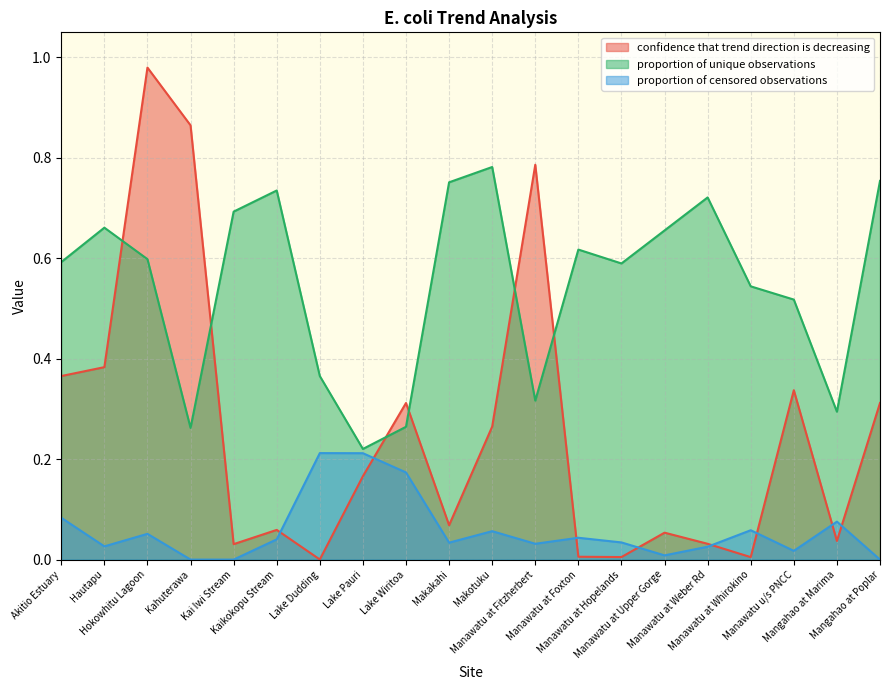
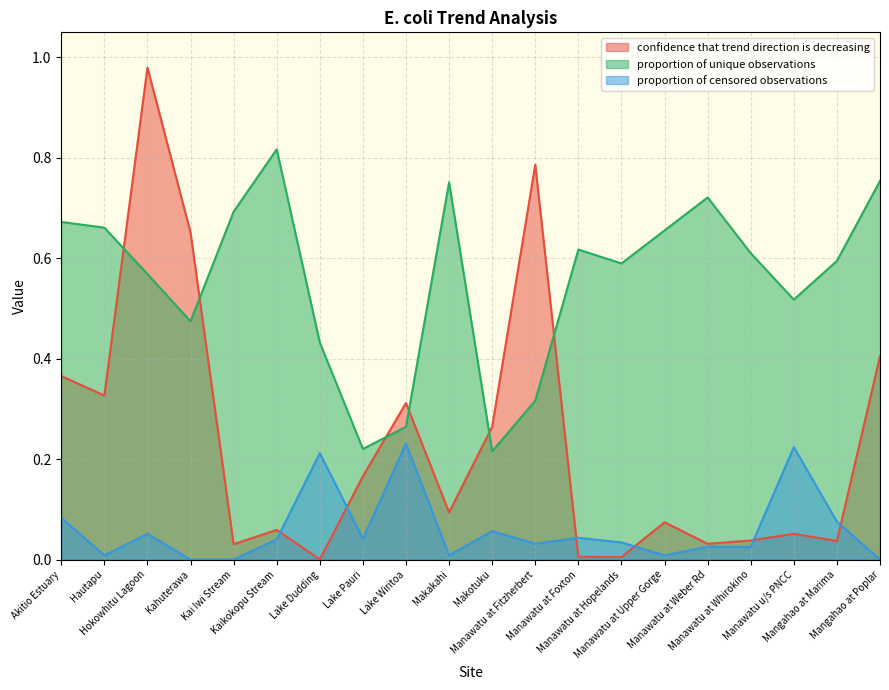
  {
    "confidence that trend direction is decreasing": {
      "Akitio Estuary": 0.37,
-     "Hautapu": 0.38,
+     "Hautapu": 0.33,
      "Hokowhitu Lagoon": 0.98,
-     "Kahuterawa": 0.86,
+     "Kahuterawa": 0.65,
      "Kai Iwi Stream": 0.03,
      "Kaikokopu Stream": 0.06,
      "Lake Dudding": 0.00,
      "Lake Pauri": 0.17,
      "Lake Wiritoa": 0.31,
-     "Makakahi": 0.07,
+     "Makakahi": 0.09,
      "Makotuku": 0.26,
      "Manawatu at Fitzherbert": 0.79,
      "Manawatu at Foxton": 0.01,
      "Manawatu at Hopelands": 0.01,
-     "Manawatu at Upper Gorge": 0.05,
+     "Manawatu at Upper Gorge": 0.07,
      "Manawatu at Weber Rd": 0.03,
-     "Manawatu at Whirokino": 0.00,
-     "Manawatu u/s PNCC": 0.34,
+     "Manawatu at Whirokino": 0.04,
+     "Manawatu u/s PNCC": 0.05,
      "Mangahao at Marima": 0.04,
-     "Mangahao at Poplar": 0.31
+     "Mangahao at Poplar": 0.41
    },
    "proportion of unique observations": {
-     "Akitio Estuary": 0.59,
+     "Akitio Estuary": 0.67,
      "Hautapu": 0.66,
-     "Hokowhitu Lagoon": 0.60,
-     "Kahuterawa": 0.26,
+     "Hokowhitu Lagoon": 0.57,
+     "Kahuterawa": 0.47,
      "Kai Iwi Stream": 0.69,
-     "Kaikokopu Stream": 0.74,
-     "Lake Dudding": 0.37,
+     "Kaikokopu Stream": 0.82,
+     "Lake Dudding": 0.43,
      "Lake Pauri": 0.22,
      "Lake Wiritoa": 0.26,
      "Makakahi": 0.75,
-     "Makotuku": 0.78,
+     "Makotuku": 0.22,
      "Manawatu at Fitzherbert": 0.32,
      "Manawatu at Foxton": 0.62,
      "Manawatu at Hopelands": 0.59,
      "Manawatu at Upper Gorge": 0.66,
      "Manawatu at Weber Rd": 0.72,
-     "Manawatu at Whirokino": 0.54,
+     "Manawatu at Whirokino": 0.61,
      "Manawatu u/s PNCC": 0.52,
-     "Mangahao at Marima": 0.29,
+     "Mangahao at Marima": 0.59,
      "Mangahao at Poplar": 0.75
    },
    "proportion of censored observations": {
      "Akitio Estuary": 0.08,
-     "Hautapu": 0.03,
+     "Hautapu": 0.01,
      "Hokowhitu Lagoon": 0.05,
      "Kahuterawa": 0.00,
      "Kai Iwi Stream": 0.00,
      "Kaikokopu Stream": 0.04,
      "Lake Dudding": 0.21,
-     "Lake Pauri": 0.21,
-     "Lake Wiritoa": 0.17,
-     "Makakahi": 0.03,
+     "Lake Pauri": 0.04,
+     "Lake Wiritoa": 0.23,
+     "Makakahi": 0.01,
      "Makotuku": 0.06,
      "Manawatu at Fitzherbert": 0.03,
      "Manawatu at Foxton": 0.04,
      "Manawatu at Hopelands": 0.03,
      "Manawatu at Upper Gorge": 0.01,
      "Manawatu at Weber Rd": 0.03,
-     "Manawatu at Whirokino": 0.06,
-     "Manawatu u/s PNCC": 0.02,
+     "Manawatu at Whirokino": 0.03,
+     "Manawatu u/s PNCC": 0.22,
      "Mangahao at Marima": 0.08,
      "Mangahao at Poplar": 0.00
    }
  }
